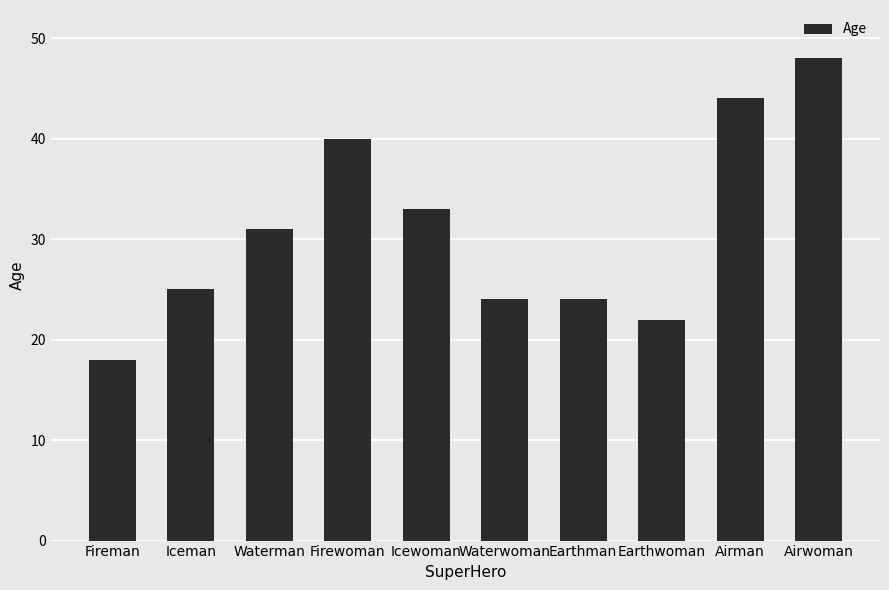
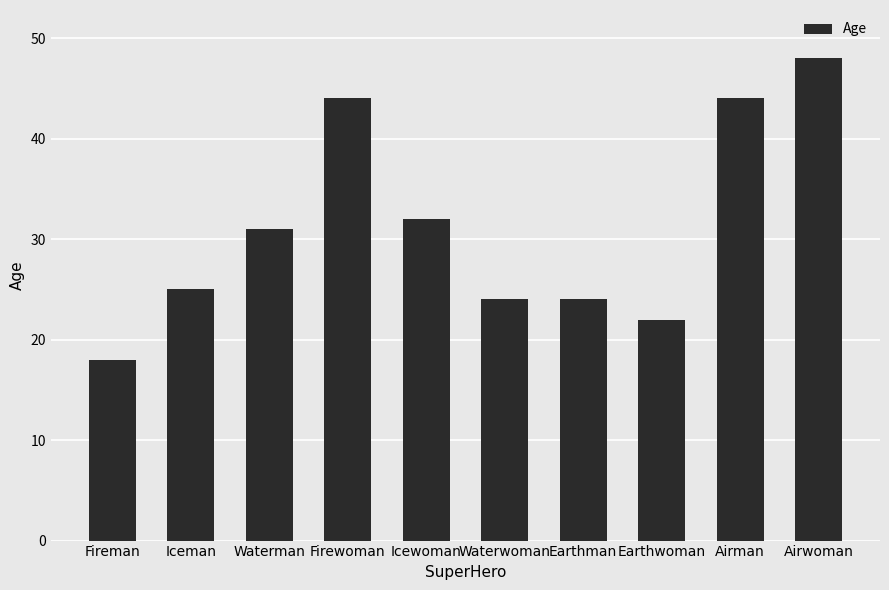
  {
    "Fireman": 18,
    "Iceman": 25,
    "Waterman": 31,
-   "Firewoman": 40,
-   "Icewoman": 33,
+   "Firewoman": 44,
+   "Icewoman": 32,
    "Waterwoman": 24,
    "Earthman": 24,
    "Earthwoman": 22,
    "Airman": 44,
    "Airwoman": 48
  }
